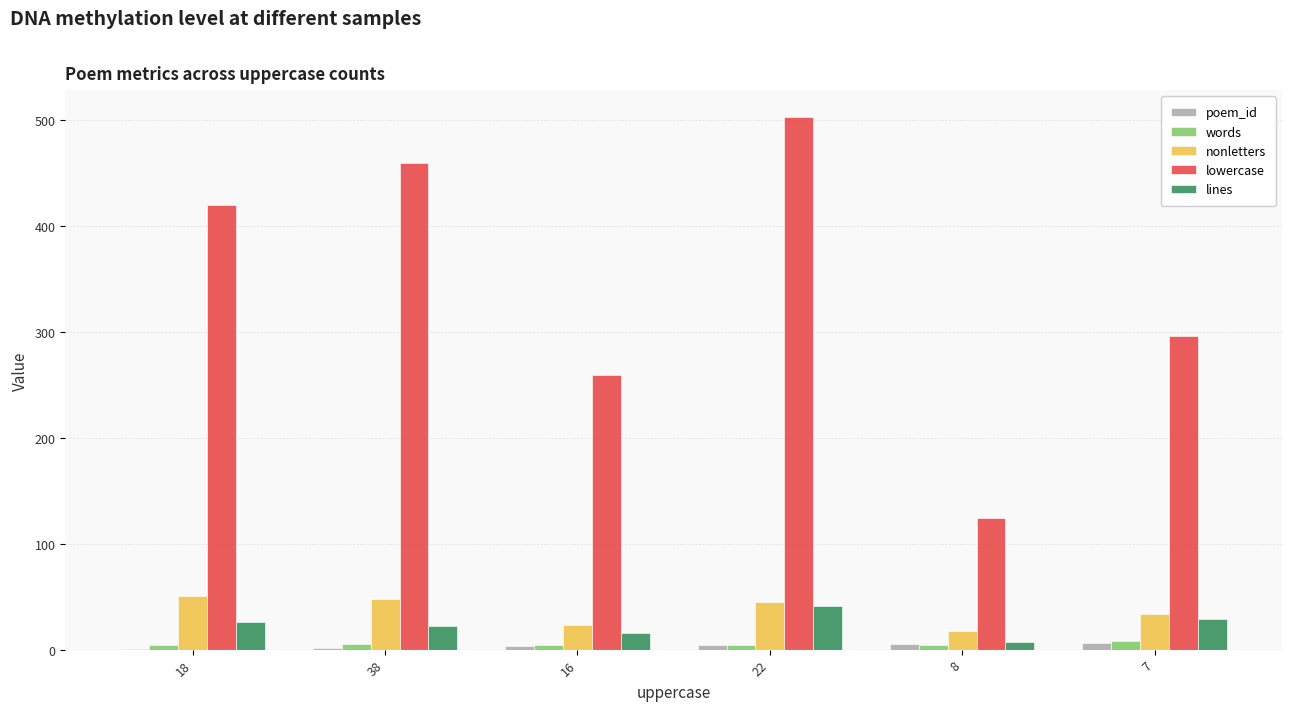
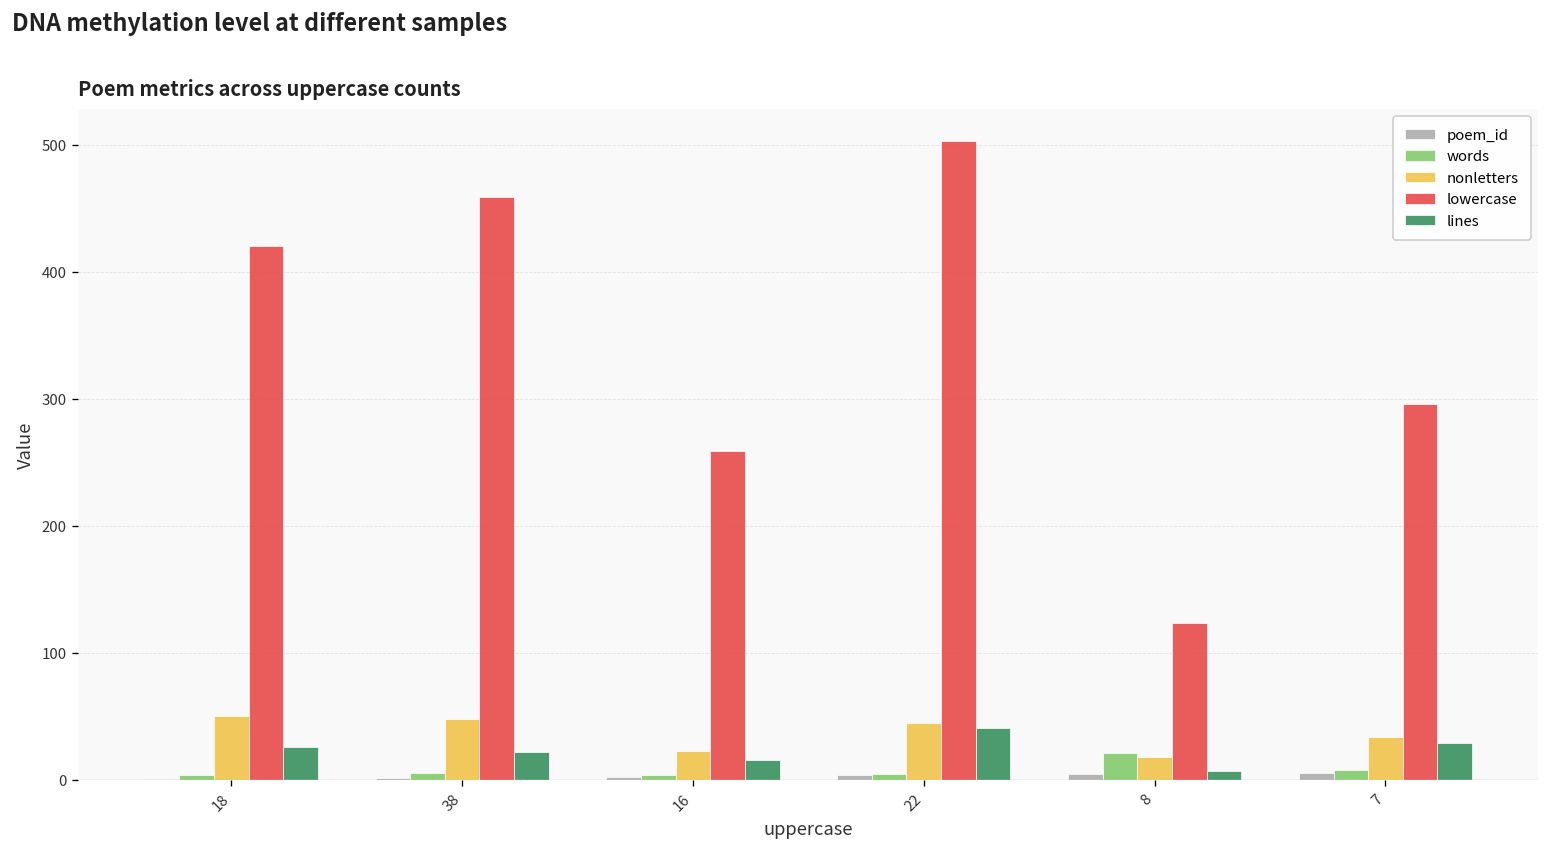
  {
    "poem_id": {
      "16": 3,
      "22": 4,
      "8": 5,
      "7": 6
    },
    "words": {
      "18": 5,
      "38": 6,
      "16": 4,
      "22": 5,
-     "8": 5,
+     "8": 21,
      "7": 8
    },
    "nonletters": {
      "18": 51,
      "38": 48,
      "16": 23,
      "22": 45,
      "8": 18,
      "7": 34
    },
    "lowercase": {
      "18": 420,
      "38": 459,
      "16": 259,
      "22": 503,
      "8": 124,
      "7": 296
    },
    "lines": {
      "18": 26,
      "38": 22,
      "16": 16,
      "22": 41,
      "8": 7,
      "7": 29
    }
  }
